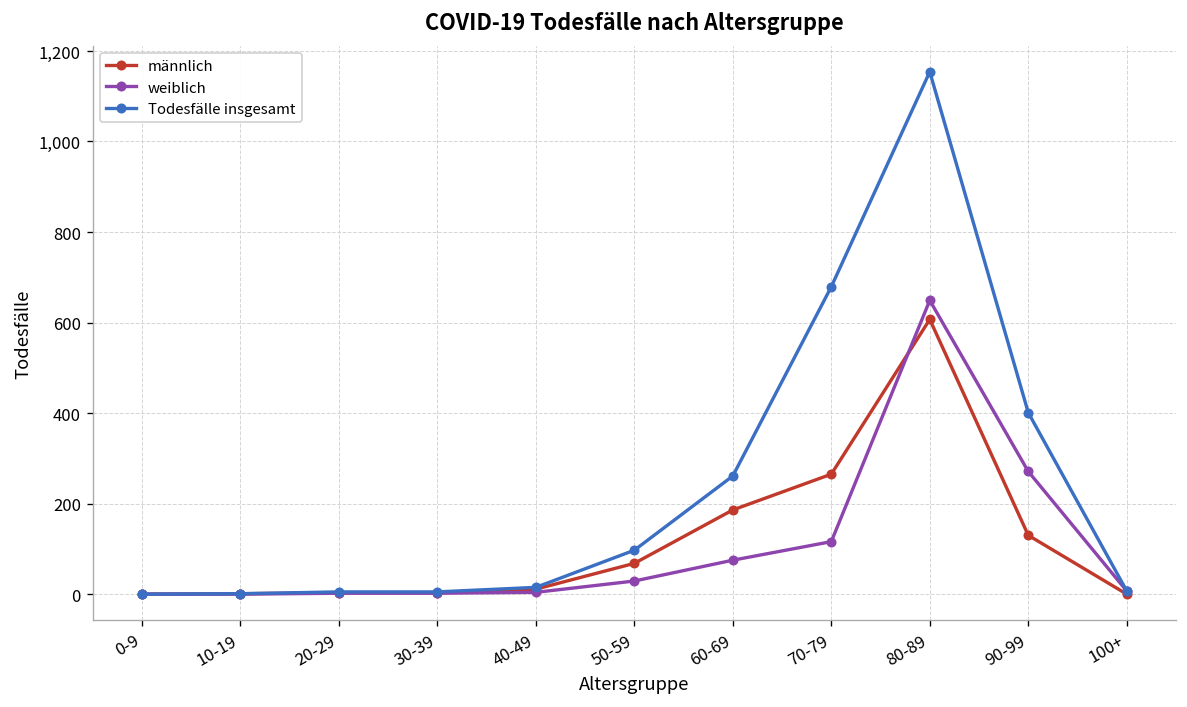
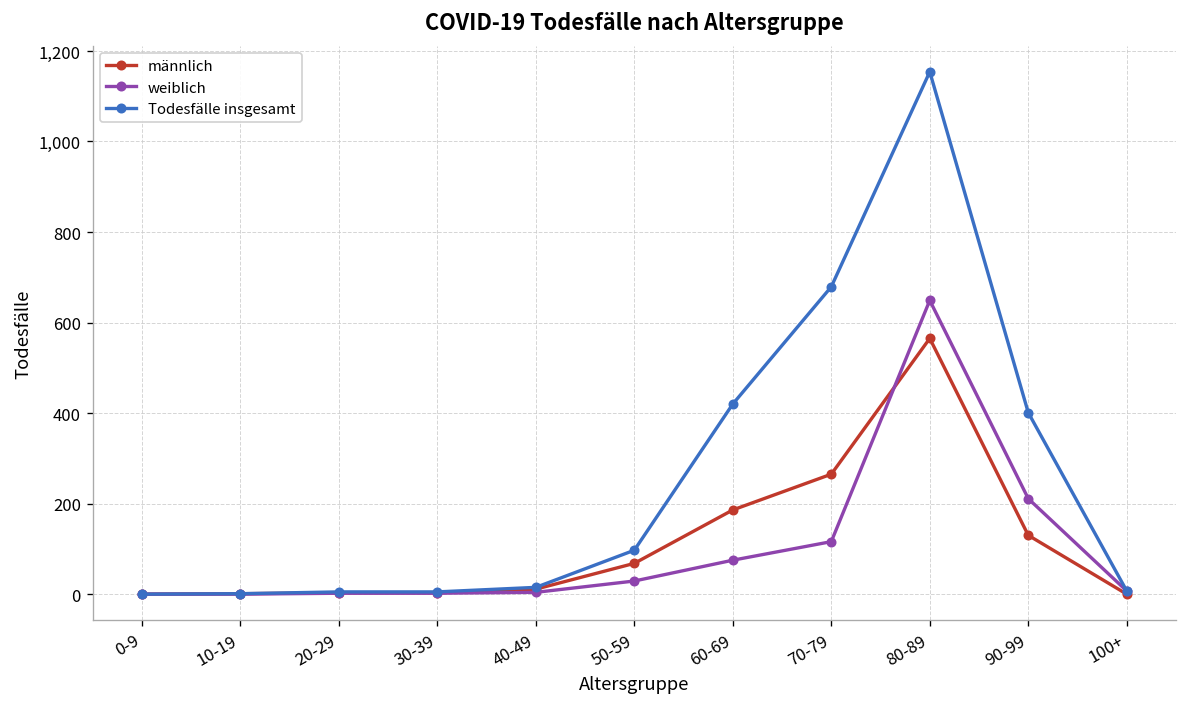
  {
    "männlich": {
      "50-59": "70",
      "60-69": "190",
      "70-79": "270",
-     "80-89": "610",
+     "80-89": "570",
      "90-99": "130",
      "100+": "0"
    },
    "weiblich": {
      "40-49": "0",
      "50-59": "30",
      "60-69": "80",
      "70-79": "120",
      "80-89": "650",
-     "90-99": "270"
+     "90-99": "210"
    },
    "Todesfälle insgesamt": {
      "50-59": "100",
-     "60-69": "260",
+     "60-69": "420",
      "70-79": "680",
      "80-89": "1,150",
      "90-99": "400"
    }
  }
